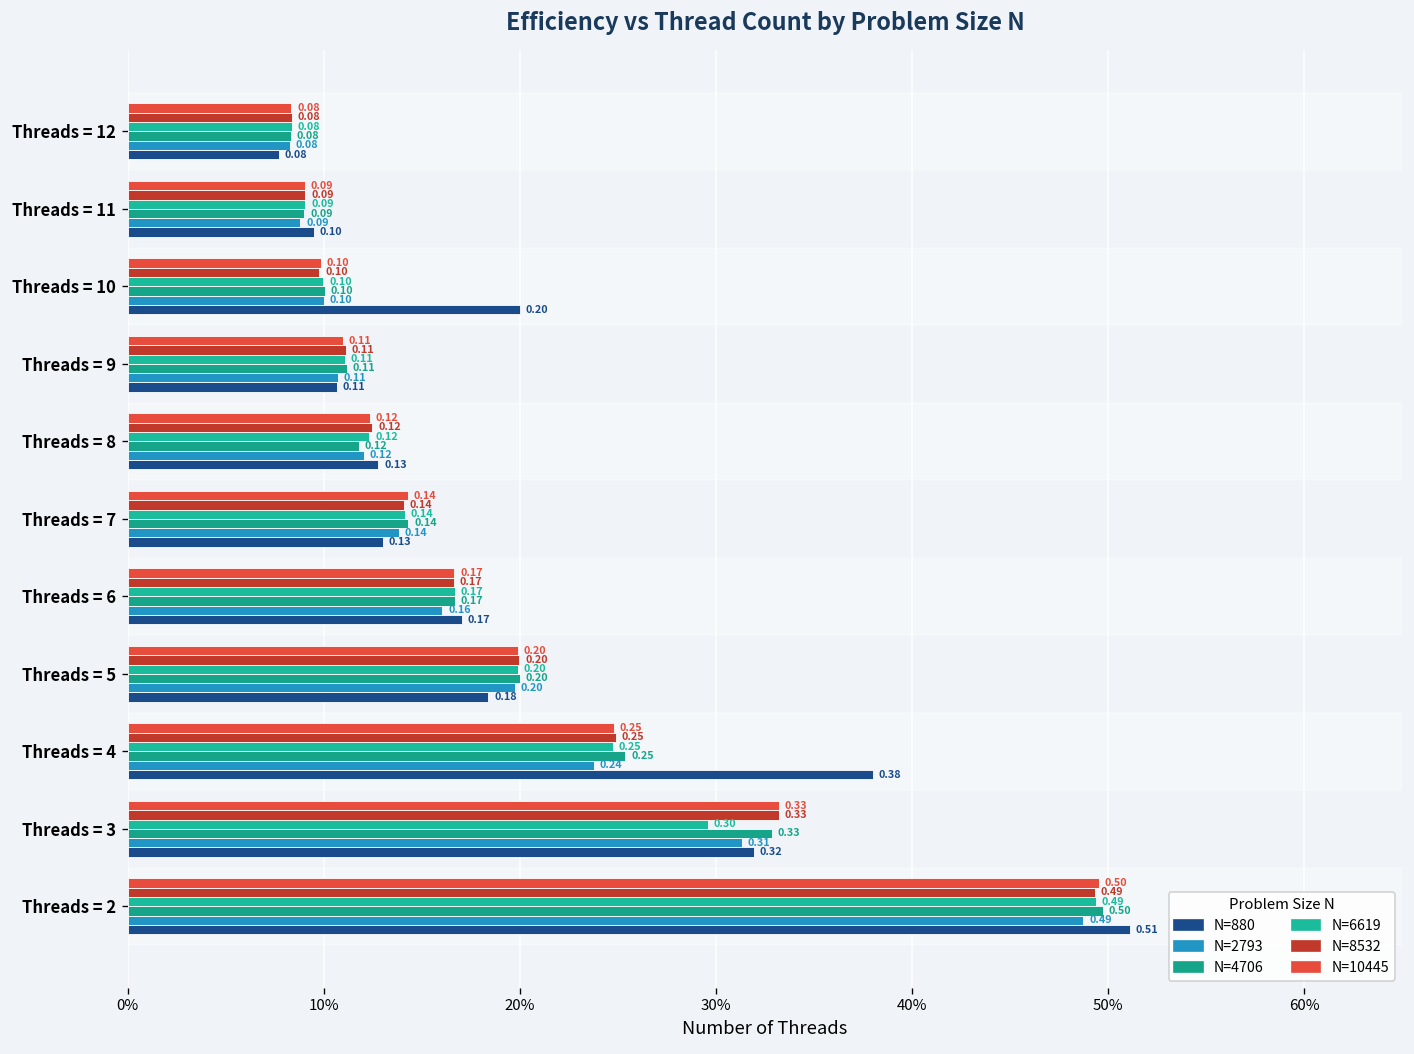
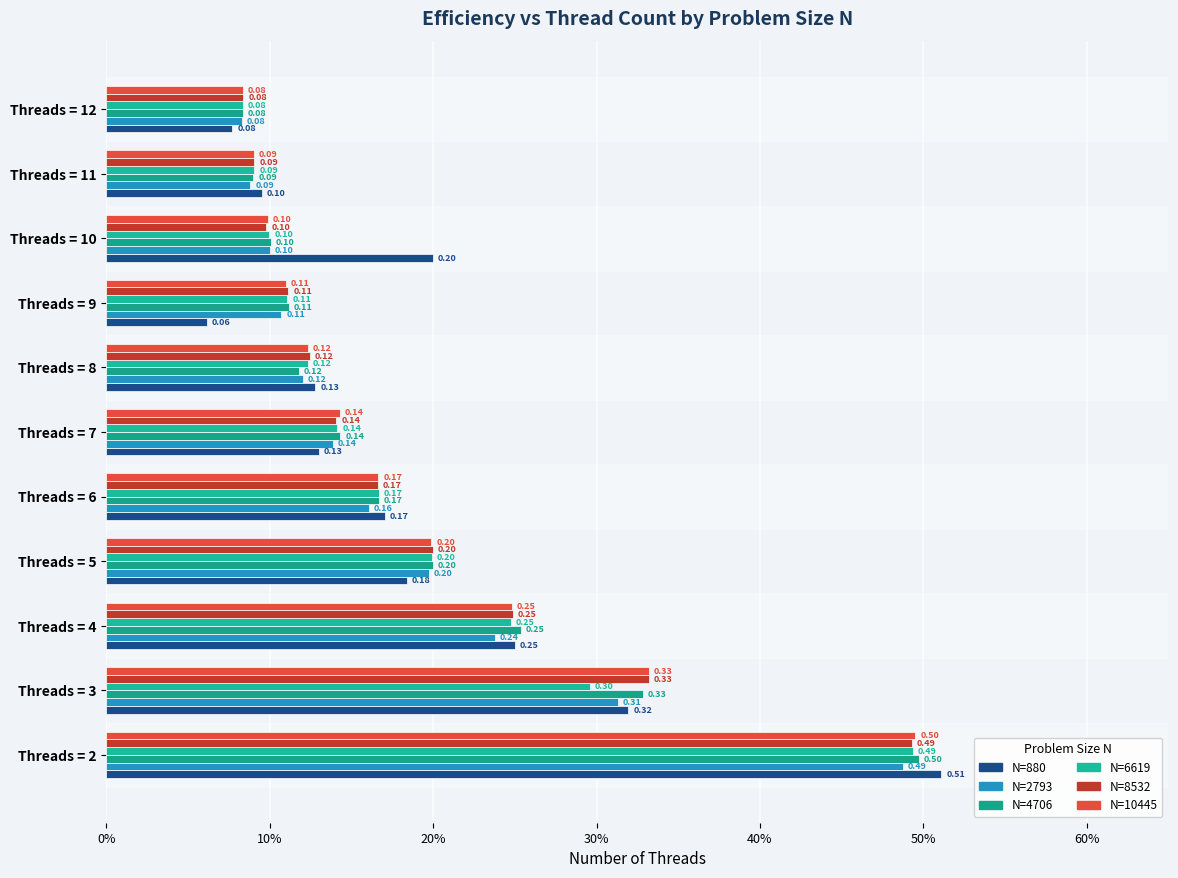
  {
    "N=880": {
      "Threads = 11": 0.09,
      "Threads = 10": 0.20,
-     "Threads = 9": 0.11,
+     "Threads = 9": 0.06,
      "Threads = 8": 0.13,
      "Threads = 7": 0.13,
      "Threads = 6": 0.17,
      "Threads = 5": 0.18,
-     "Threads = 4": 0.38,
+     "Threads = 4": 0.25,
      "Threads = 3": 0.32,
      "Threads = 2": 0.51
    }
  }
